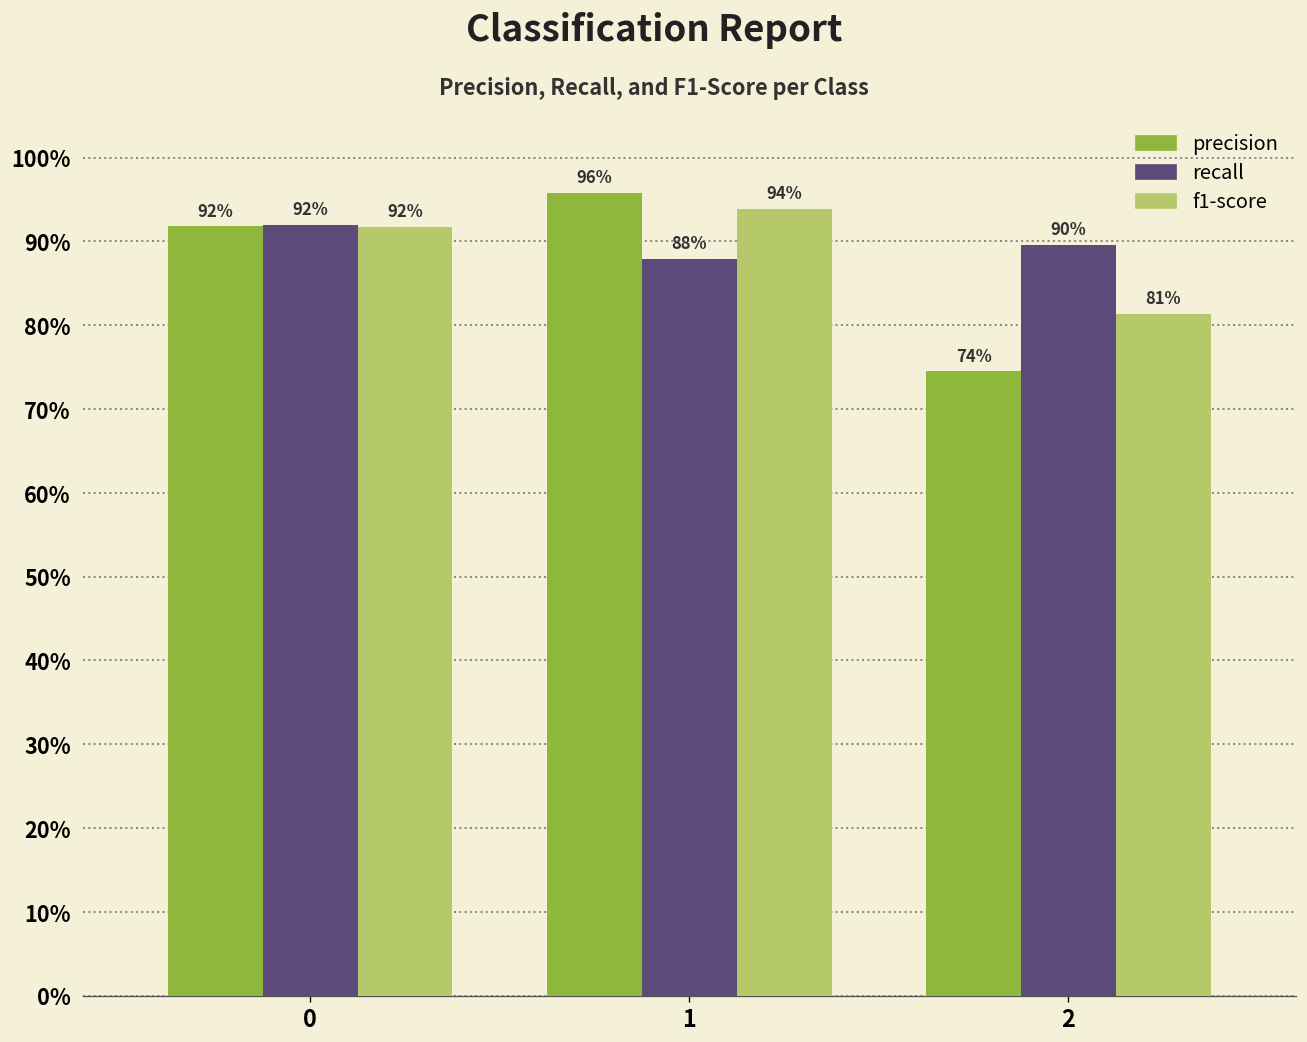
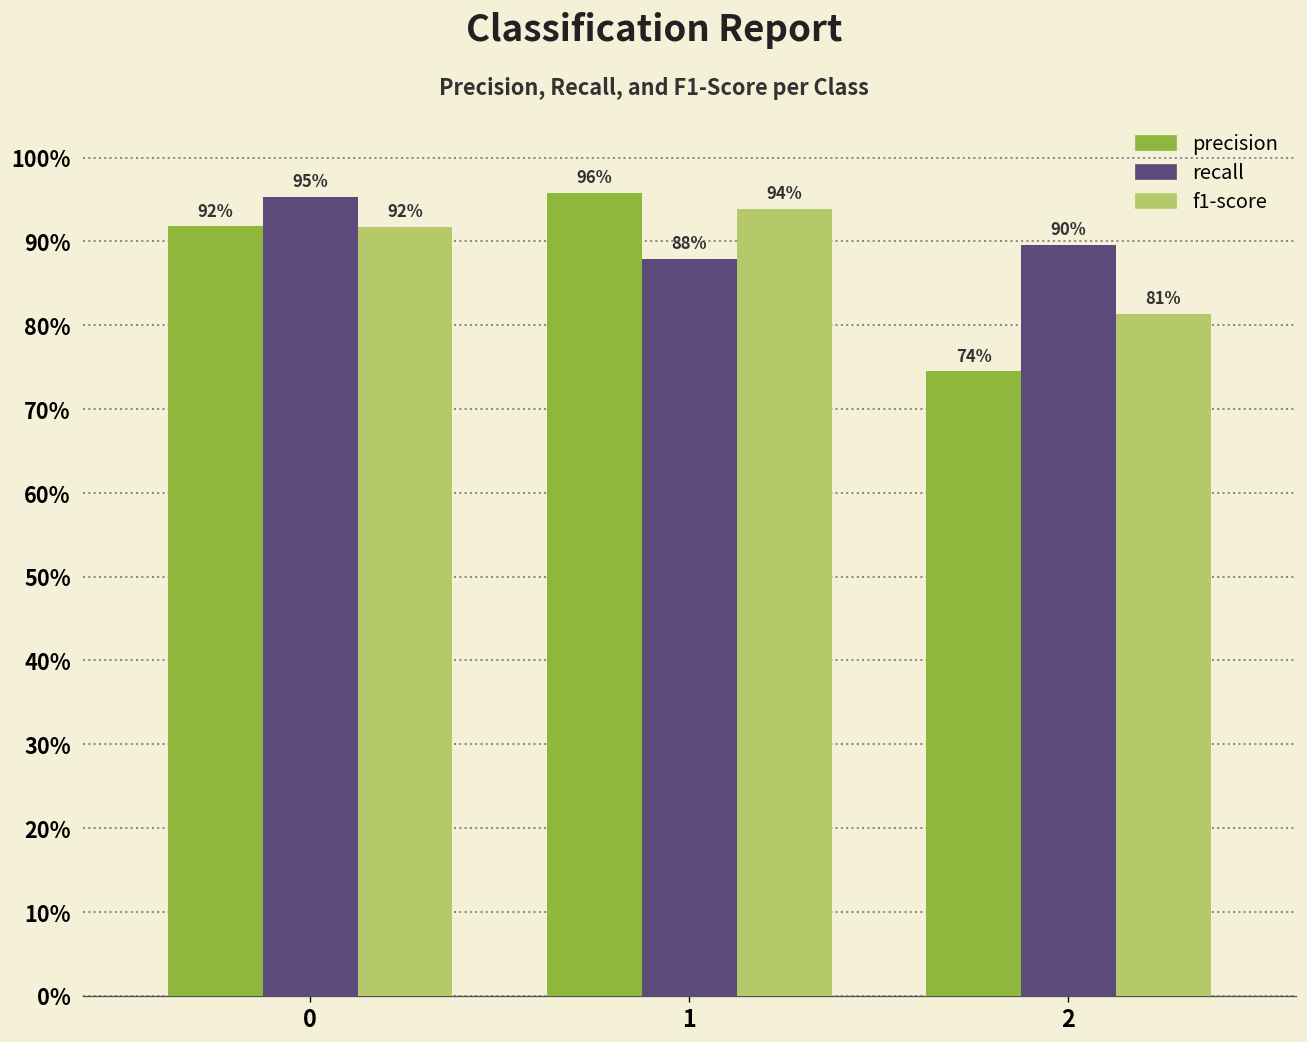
  {
    "precision": {
      "0": "92%",
      "1": "96%",
      "2": "74%"
    },
    "recall": {
-     "0": "92%",
+     "0": "95%",
      "1": "88%",
      "2": "90%"
    },
    "f1-score": {
      "0": "92%",
      "1": "94%",
      "2": "81%"
    }
  }
